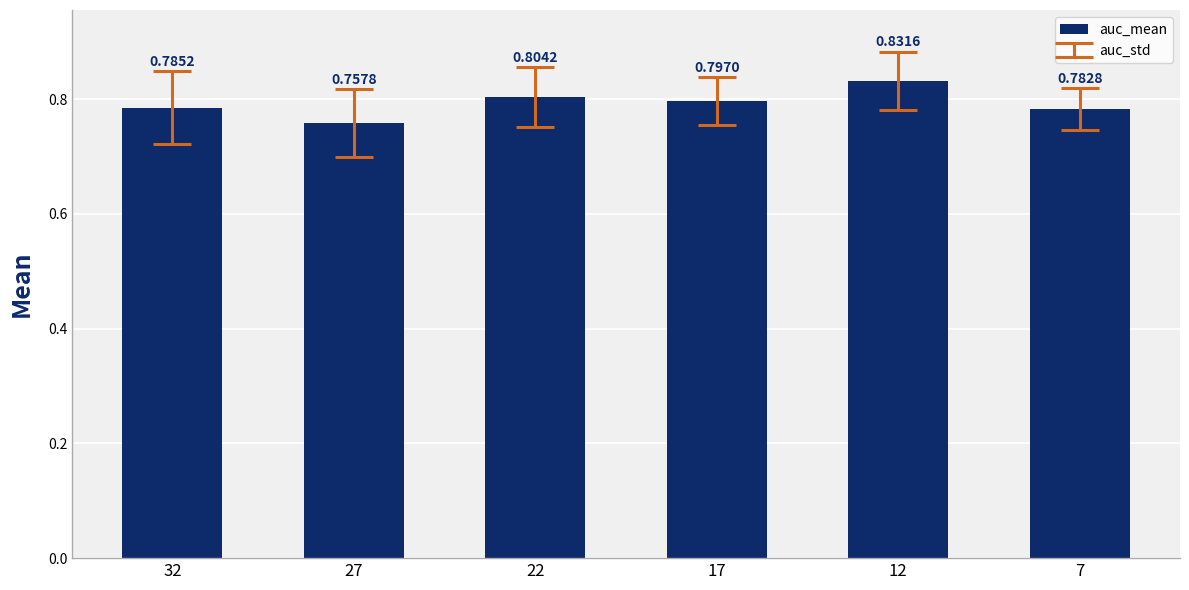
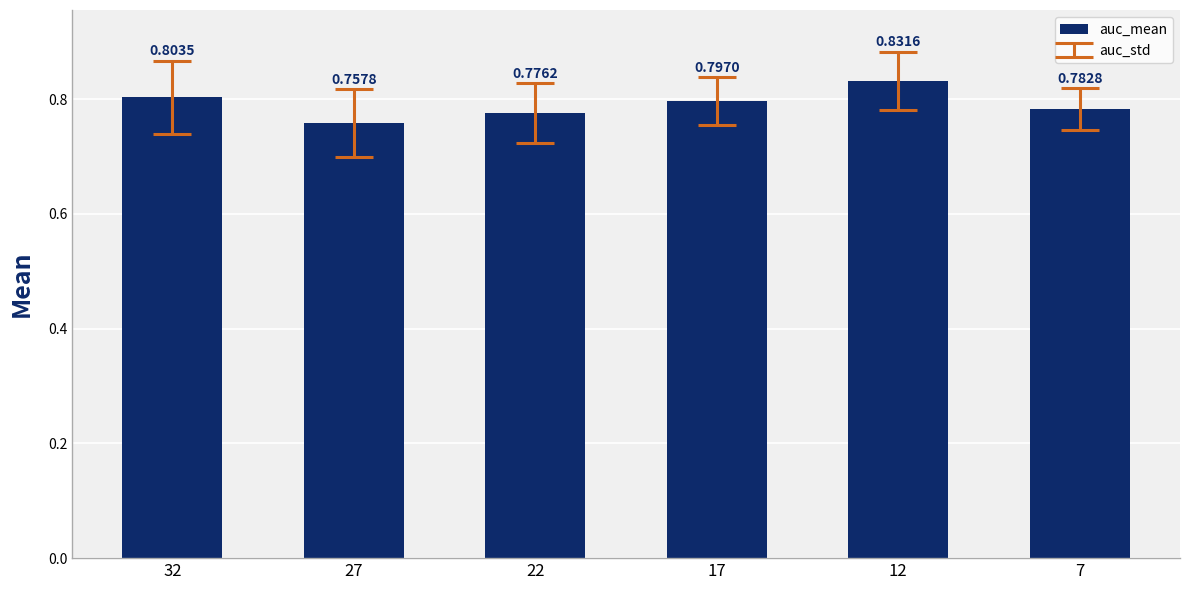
  {
    "auc_mean": {
-     "32": 0.7852,
-     "22": 0.8042,
+     "32": 0.8035,
+     "22": 0.7762,
      "7": 0.7828
    }
  }
